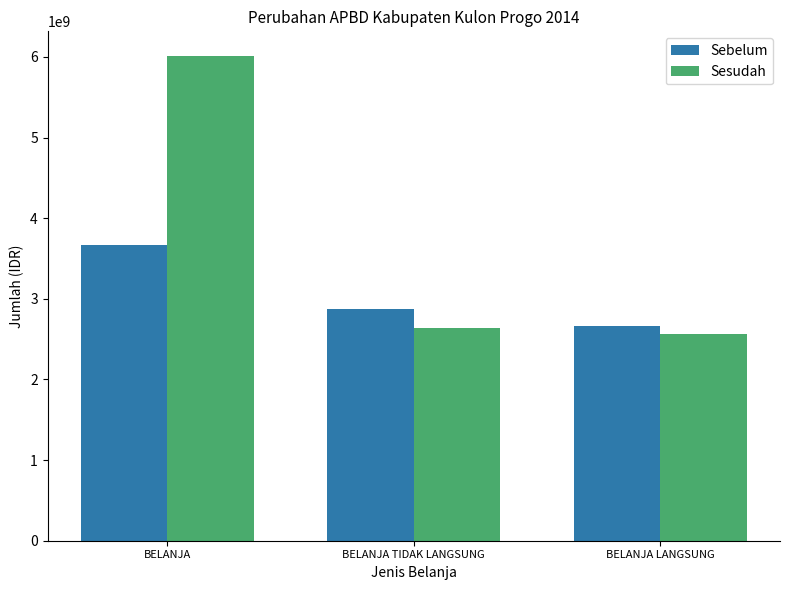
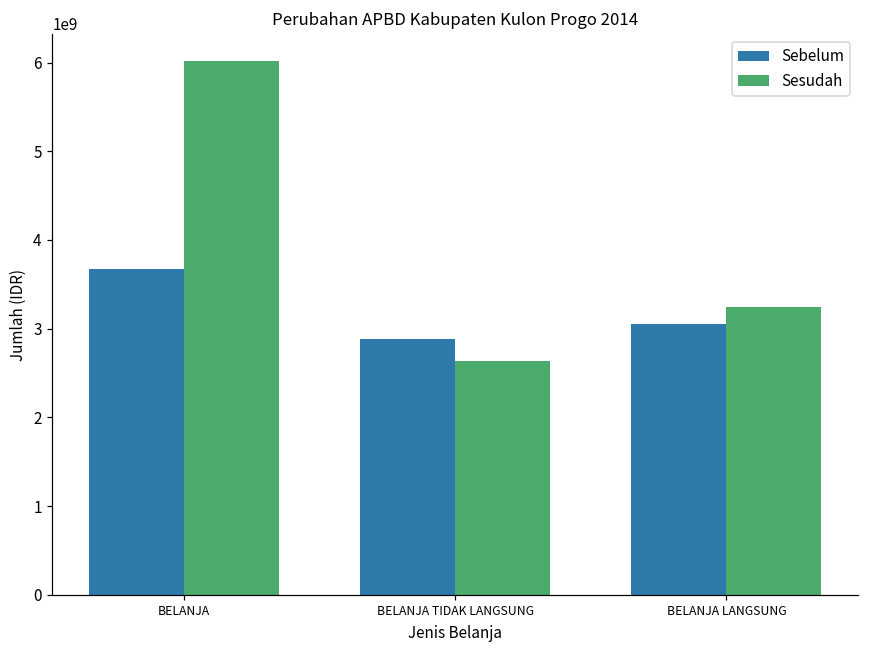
  {
    "Sebelum": {
      "BELANJA": 3700000000,
      "BELANJA TIDAK LANGSUNG": 2900000000,
-     "BELANJA LANGSUNG": 2700000000
+     "BELANJA LANGSUNG": 3000000000
    },
    "Sesudah": {
      "BELANJA": 6000000000,
      "BELANJA TIDAK LANGSUNG": 2600000000,
-     "BELANJA LANGSUNG": 2600000000
+     "BELANJA LANGSUNG": 3200000000
    }
  }
